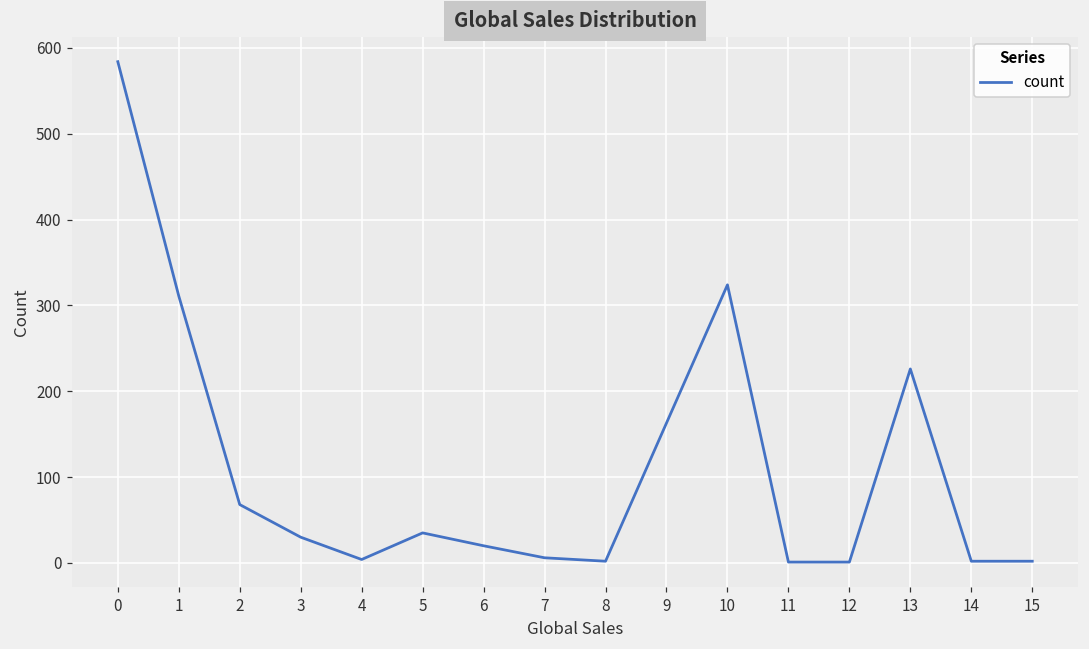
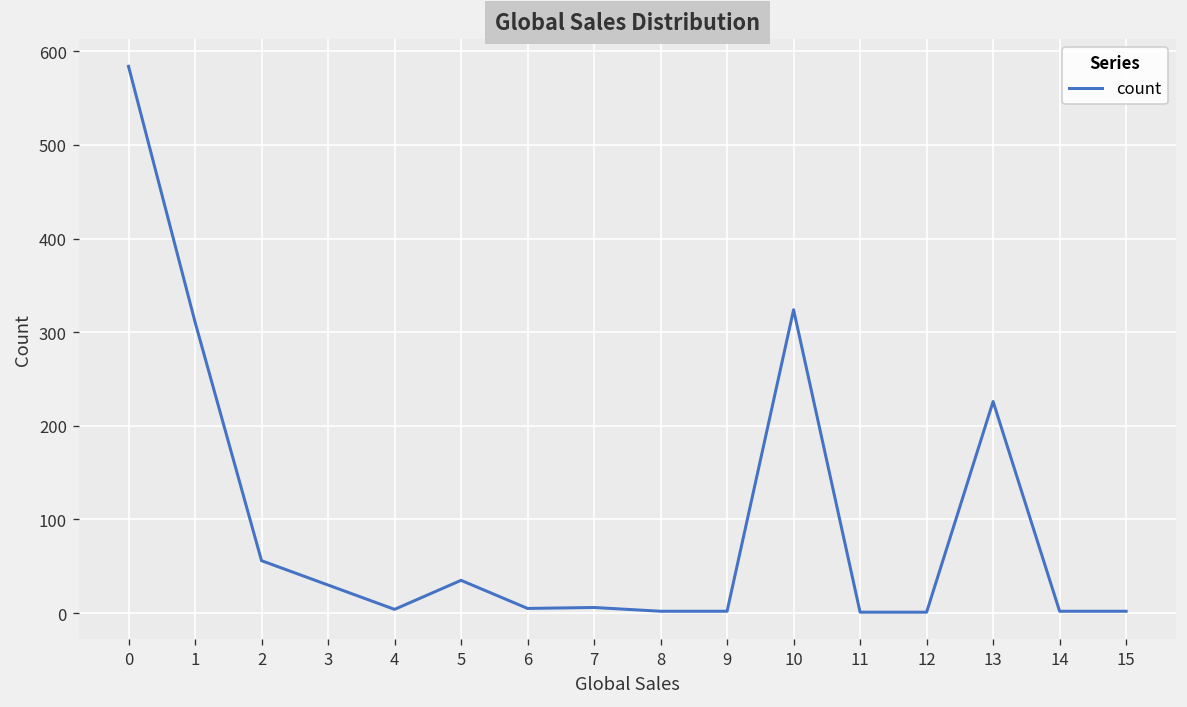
  {
    "0": 580,
    "1": 310,
-   "2": 70,
+   "2": 60,
    "3": 30,
    "4": 0,
    "5": 40,
-   "6": 20,
+   "6": 10,
    "7": 10,
    "8": 0,
-   "9": 160,
+   "9": 0,
    "10": 320,
    "11": 0,
    "12": 0,
    "13": 230,
    "14": 0,
    "15": 0
  }
